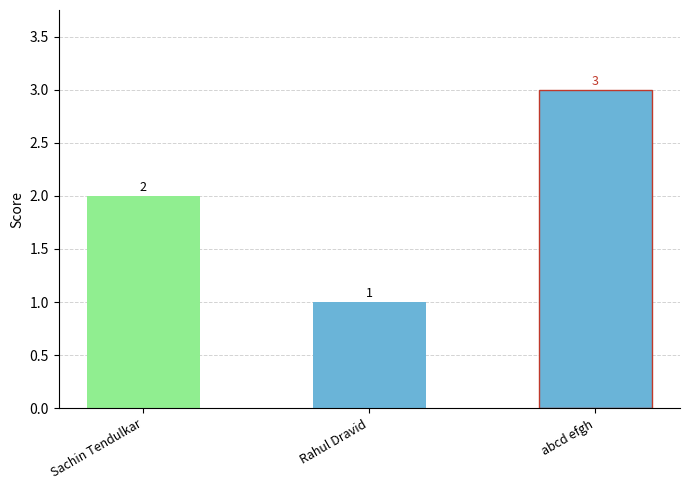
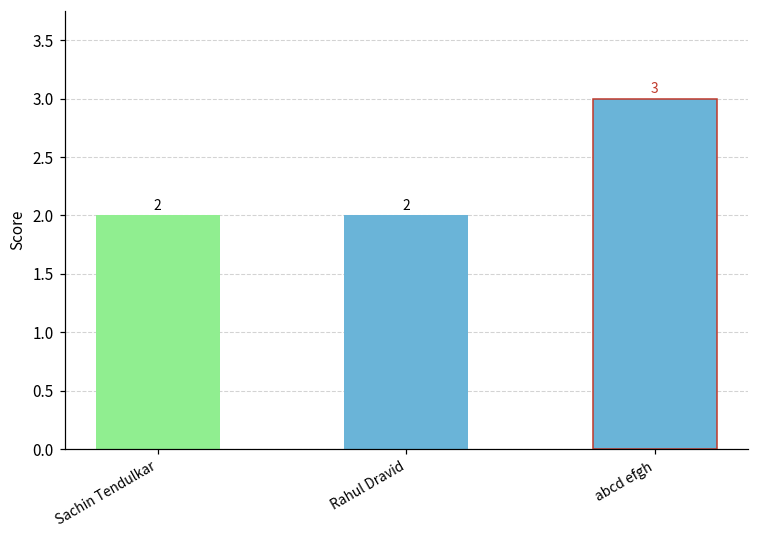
  {
    "Sachin Tendulkar": 2,
-   "Rahul Dravid": 1,
+   "Rahul Dravid": 2,
    "abcd efgh": 3
  }
